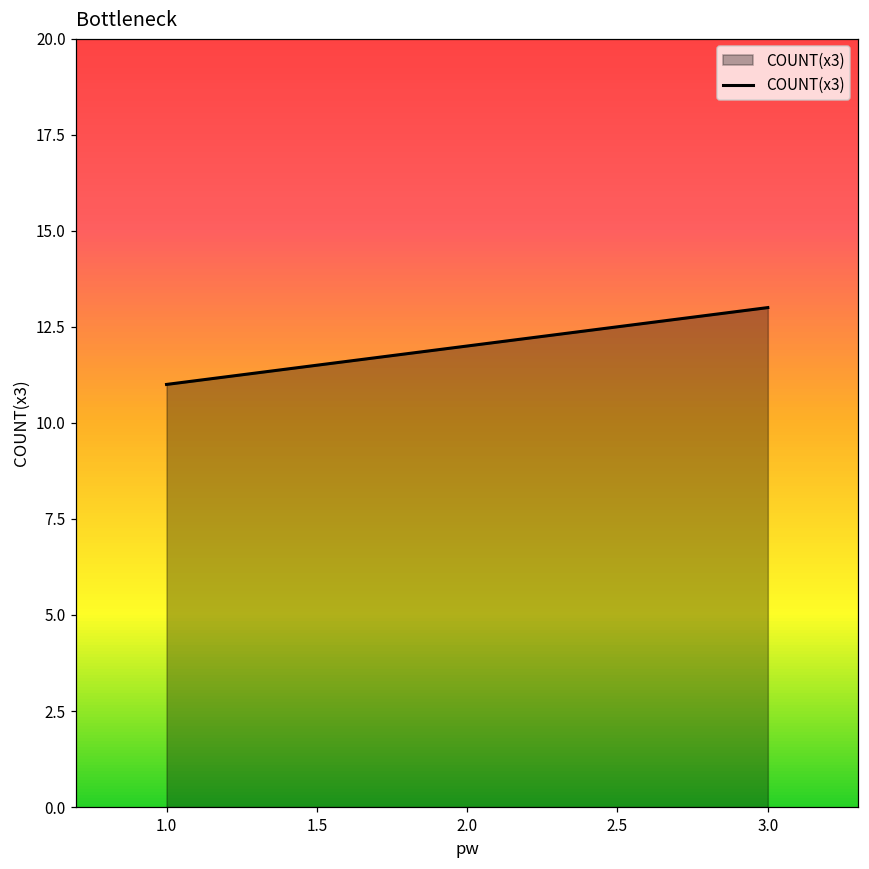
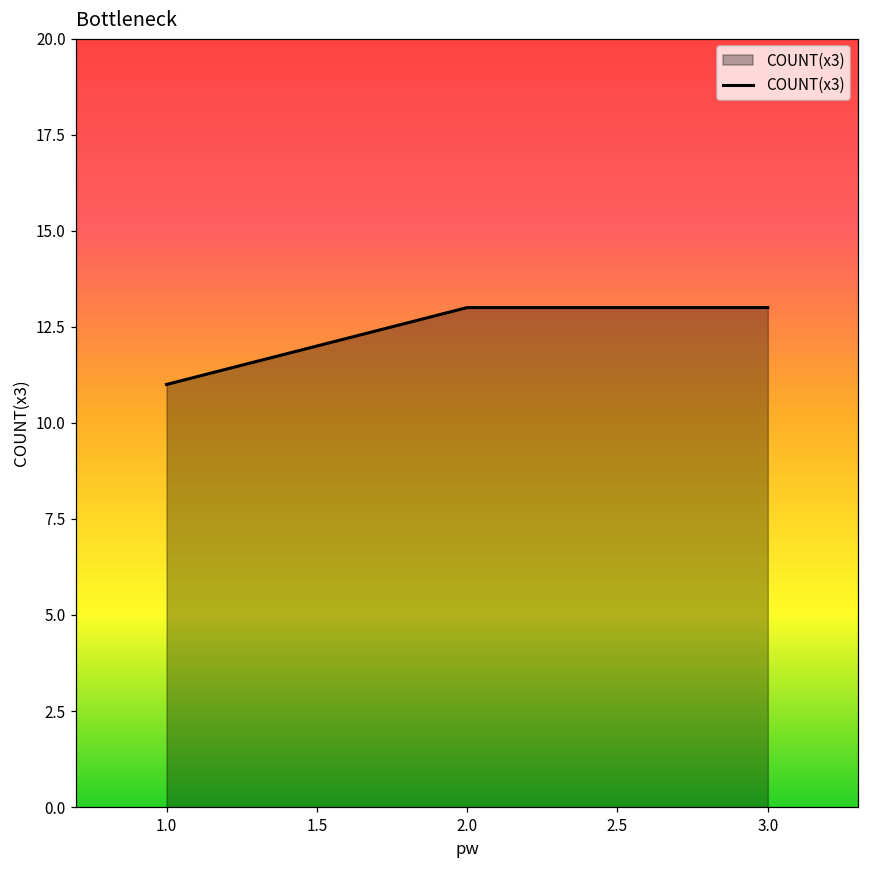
  {
    "1.0": 11,
-   "2.0": 12,
+   "2.0": 13,
    "3.0": 13
  }
